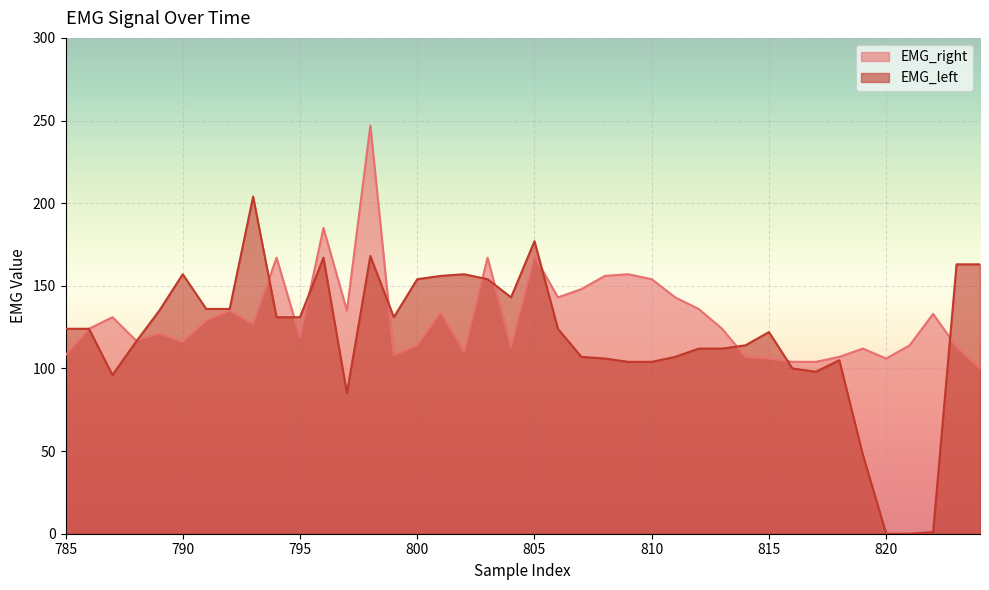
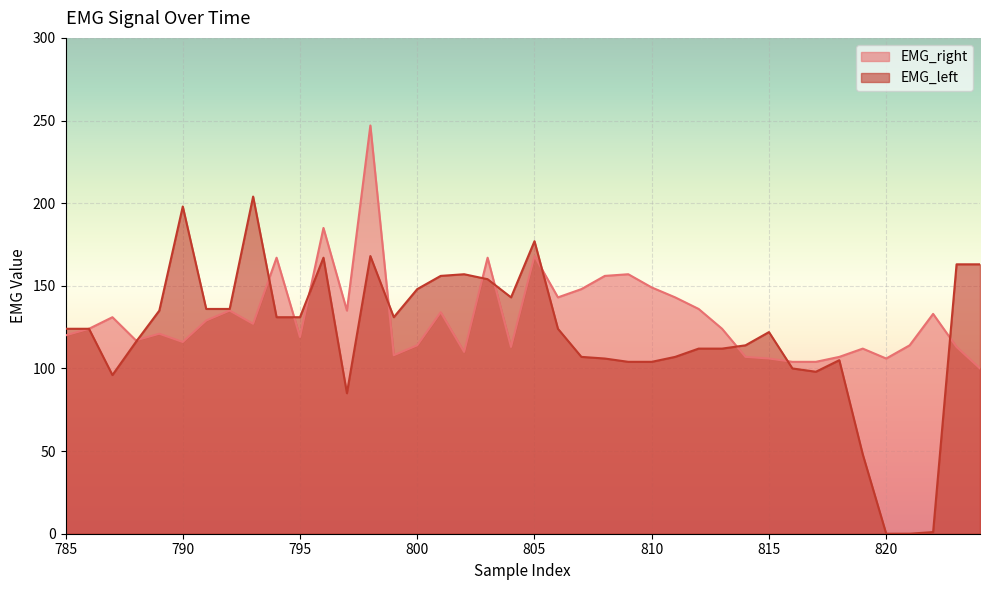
  {
    "EMG_right": {
-     "785": 108,
+     "785": 120,
      "790": 116,
      "795": 119,
      "800": 114,
      "805": 168,
-     "810": 154,
+     "810": 149,
      "815": 106,
      "820": 106
    },
    "EMG_left": {
      "785": 124,
-     "790": 157,
+     "790": 198,
      "795": 131,
-     "800": 154,
+     "800": 148,
      "805": 177,
      "810": 104,
      "815": 122,
      "820": 0
    }
  }
